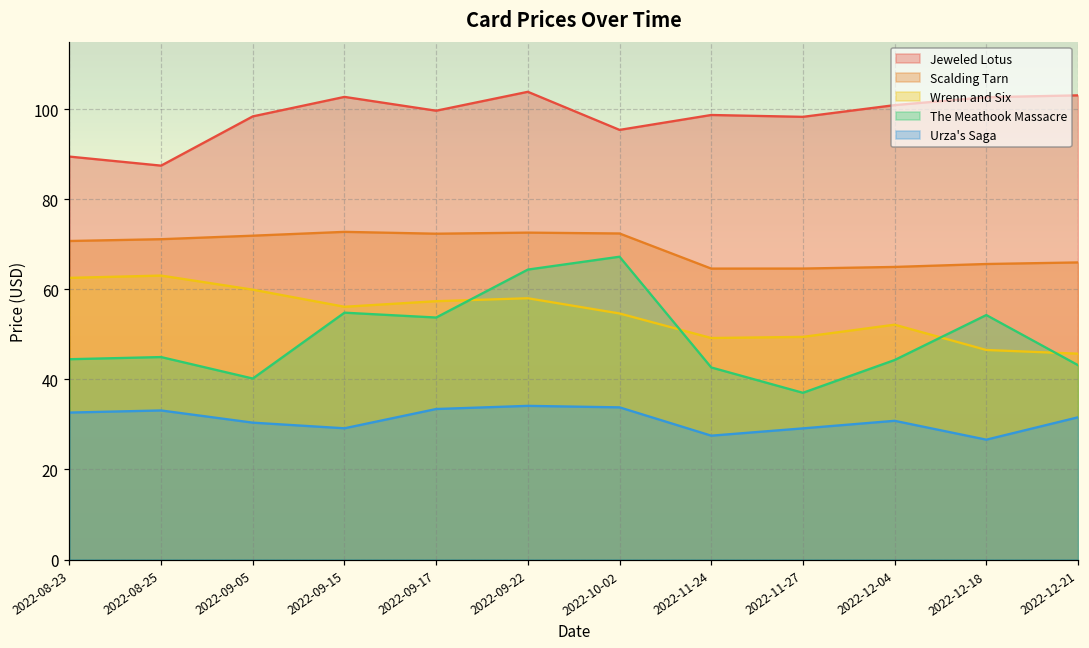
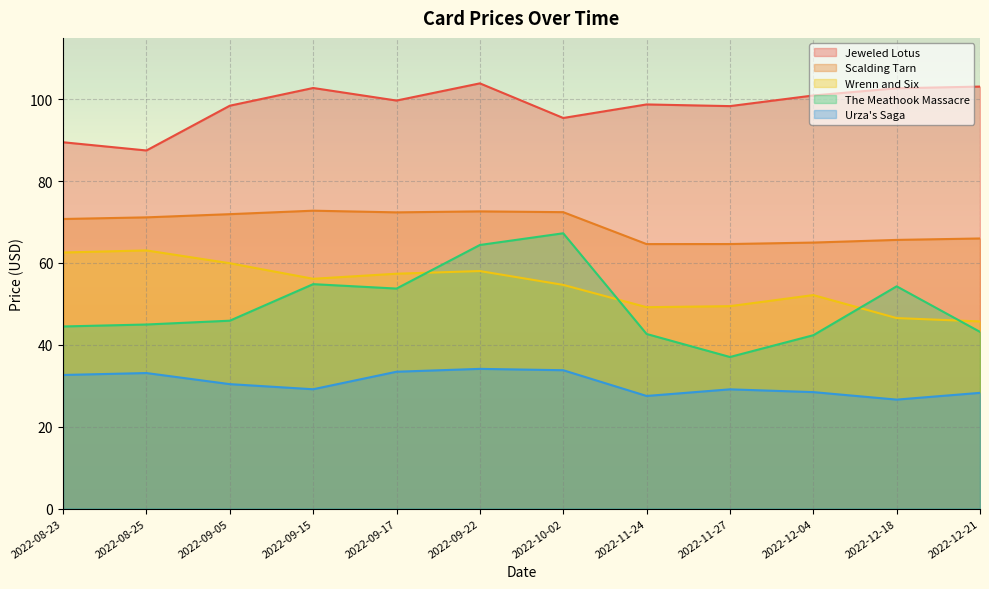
  {
    "The Meathook Massacre": {
      "2022-08-23": 44,
      "2022-08-25": 45,
-     "2022-09-05": 40,
+     "2022-09-05": 46,
      "2022-09-15": 55,
      "2022-09-17": 54,
      "2022-09-22": 64,
      "2022-10-02": 67,
      "2022-11-24": 43,
      "2022-11-27": 37,
-     "2022-12-04": 44,
+     "2022-12-04": 42,
      "2022-12-18": 54,
      "2022-12-21": 43
    },
    "Urza's Saga": {
      "2022-08-23": 33,
      "2022-08-25": 33,
      "2022-09-05": 30,
      "2022-09-15": 29,
      "2022-09-17": 33,
      "2022-09-22": 34,
      "2022-10-02": 34,
      "2022-11-24": 28,
      "2022-11-27": 29,
-     "2022-12-04": 31,
+     "2022-12-04": 28,
      "2022-12-18": 27,
-     "2022-12-21": 32
+     "2022-12-21": 28
    }
  }
